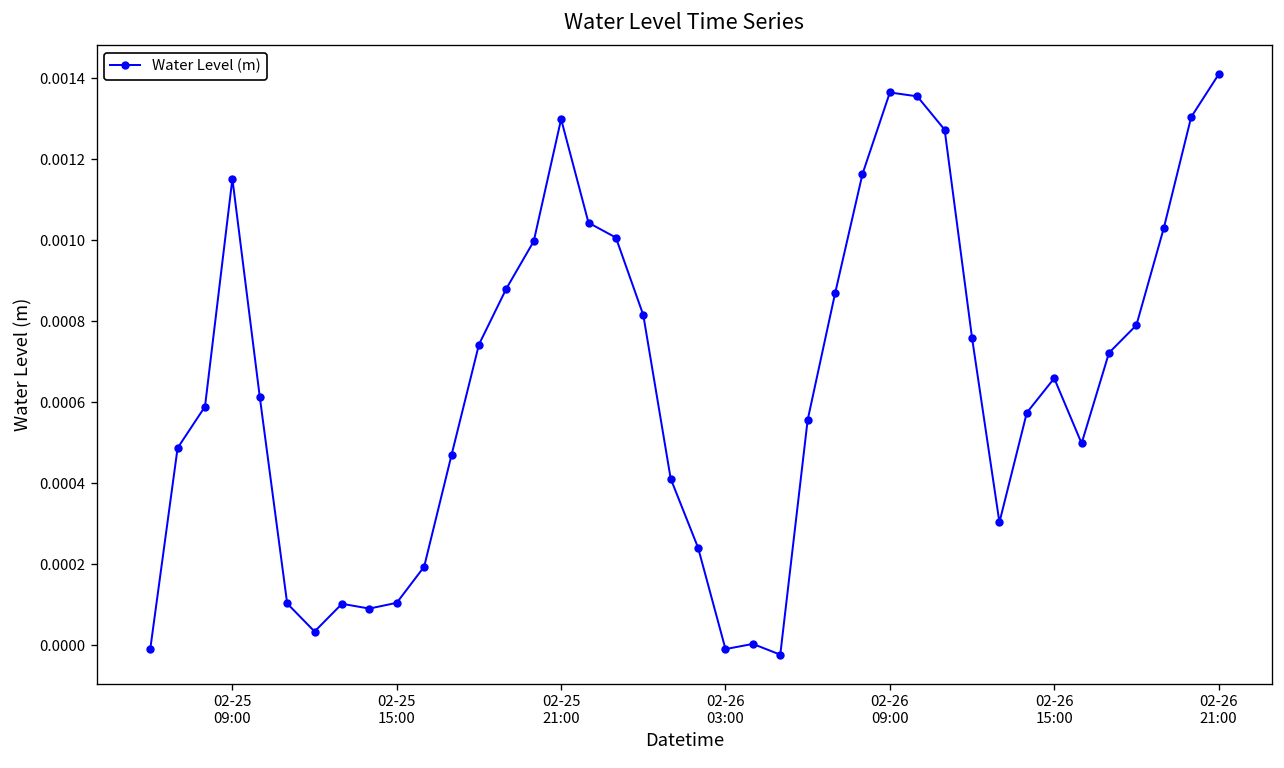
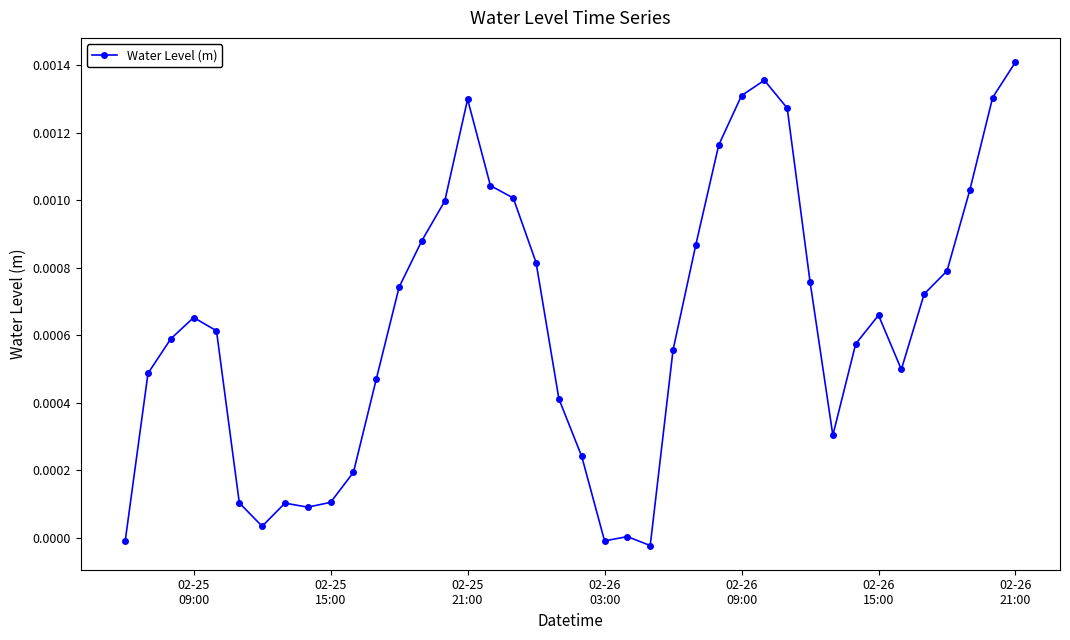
  {
-   "02-25 09:00": 0.00115,
+   "02-25 09:00": 0.00065,
    "02-25 15:00": 0.00010,
    "02-25 21:00": 0.00130,
    "02-26 03:00": -0.00001,
-   "02-26 09:00": 0.00137,
+   "02-26 09:00": 0.00131,
    "02-26 15:00": 0.00066,
    "02-26 21:00": 0.00141
  }
